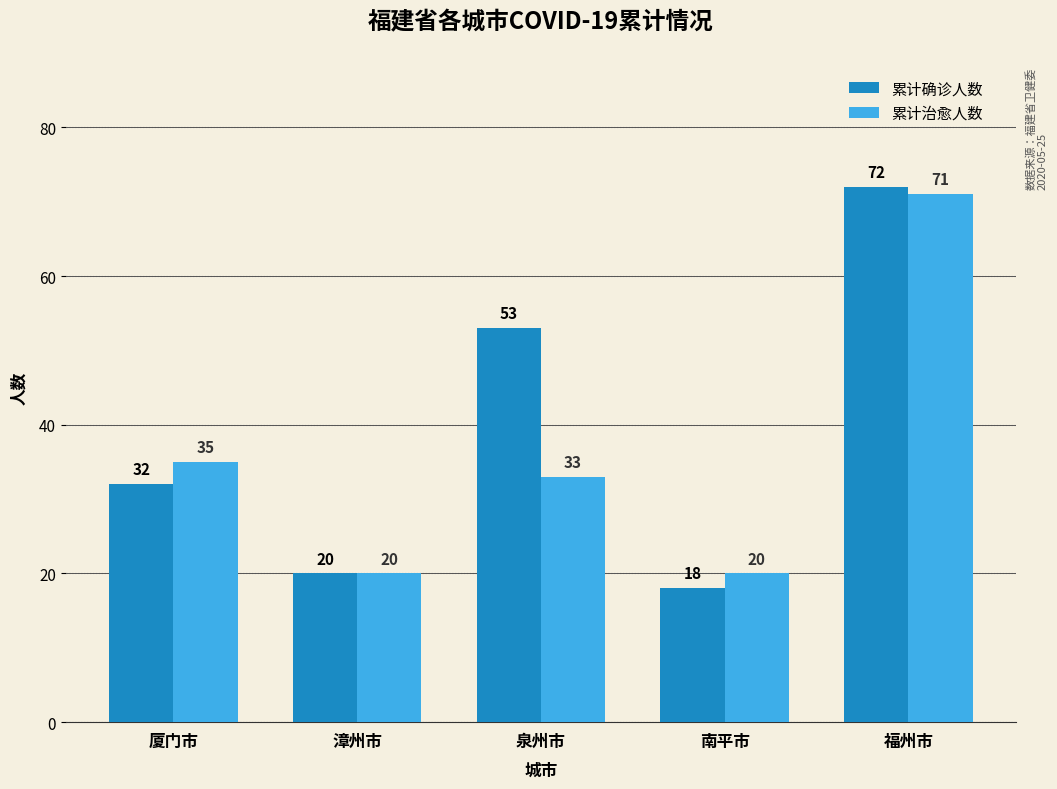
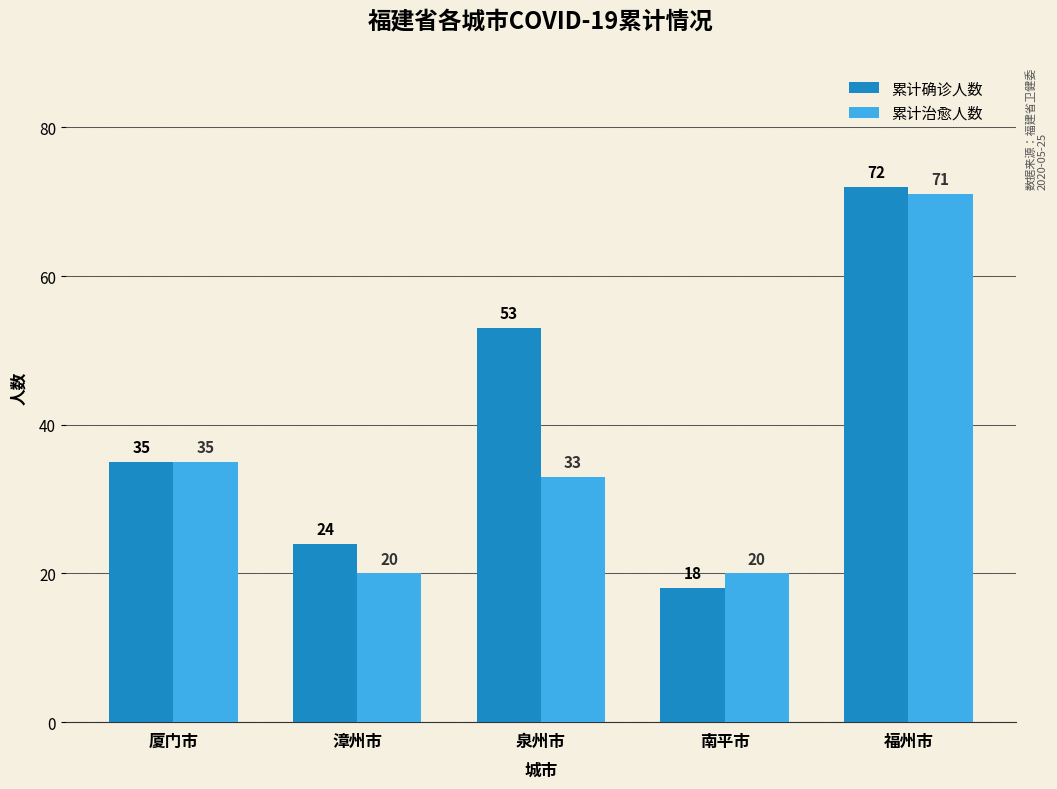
  {
    "累计确诊人数": {
-     "厦门市": 32,
-     "漳州市": 20,
+     "厦门市": 35,
+     "漳州市": 24,
      "泉州市": 53,
      "南平市": 18,
      "福州市": 72
    },
    "累计治愈人数": {
      "厦门市": 35,
      "漳州市": 20,
      "泉州市": 33,
      "南平市": 20,
      "福州市": 71
    }
  }
